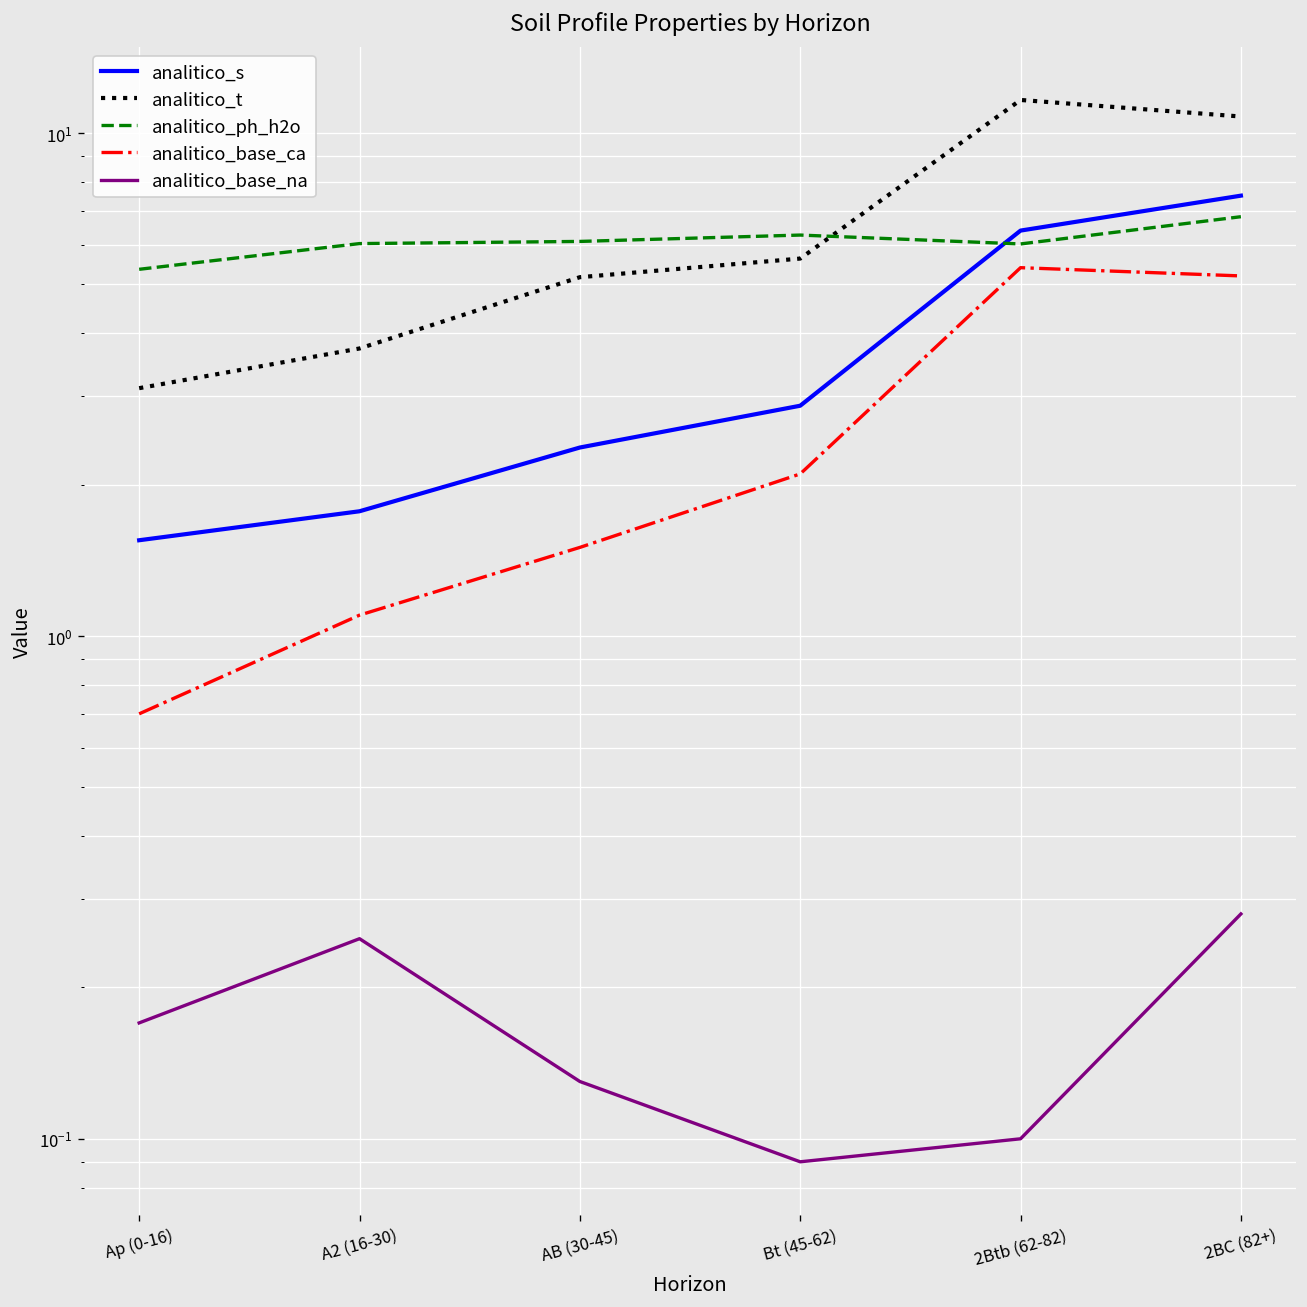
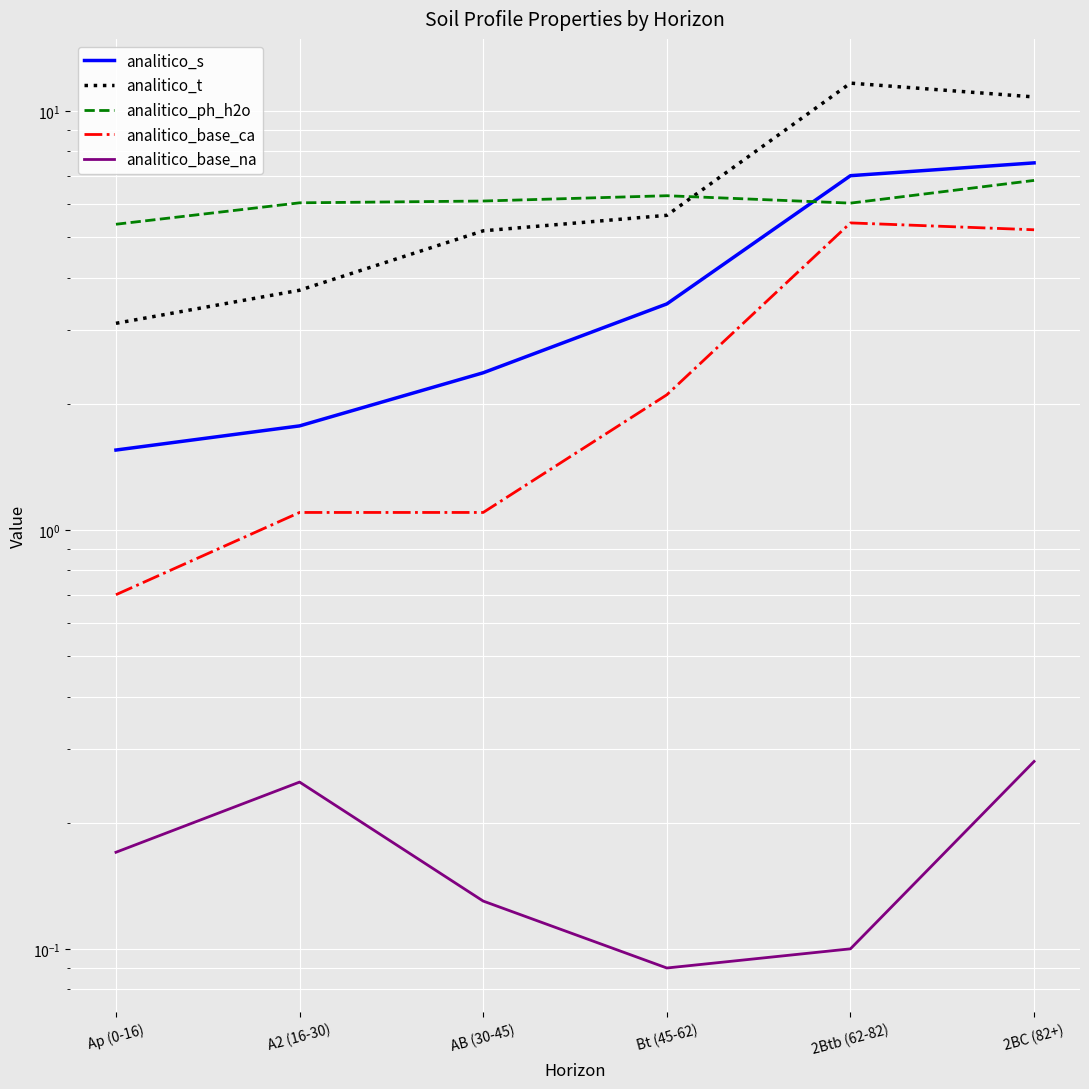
  {
    "analitico_s": {
      "Ap (0-16)": 1.55,
      "A2 (16-30)": 1.77,
      "AB (30-45)": 2.4,
-     "Bt (45-62)": 2.9,
-     "2Btb (62-82)": 6.4,
+     "Bt (45-62)": 3.5,
+     "2Btb (62-82)": 7.0,
      "2BC (82+)": 7.5
    },
    "analitico_t": {
      "Ap (0-16)": 3.1,
      "A2 (16-30)": 3.7,
      "AB (30-45)": 5.2,
      "Bt (45-62)": 5.6,
      "2Btb (62-82)": 11.6,
      "2BC (82+)": 10.8
    },
    "analitico_ph_h2o": {
      "Ap (0-16)": 5.4,
      "A2 (16-30)": 6.0,
      "AB (30-45)": 6.1,
      "Bt (45-62)": 6.3,
      "2Btb (62-82)": 6.0,
      "2BC (82+)": 6.8
    },
    "analitico_base_ca": {
      "Ap (0-16)": 0.7,
      "A2 (16-30)": 1.1,
-     "AB (30-45)": 1.5,
+     "AB (30-45)": 1.1,
      "Bt (45-62)": 2.1,
      "2Btb (62-82)": 5.4,
      "2BC (82+)": 5.2
    },
    "analitico_base_na": {
      "Ap (0-16)": 0.170,
      "A2 (16-30)": 0.25,
      "AB (30-45)": 0.130,
      "Bt (45-62)": 0.090,
      "2Btb (62-82)": 0.1,
      "2BC (82+)": 0.28
    }
  }
